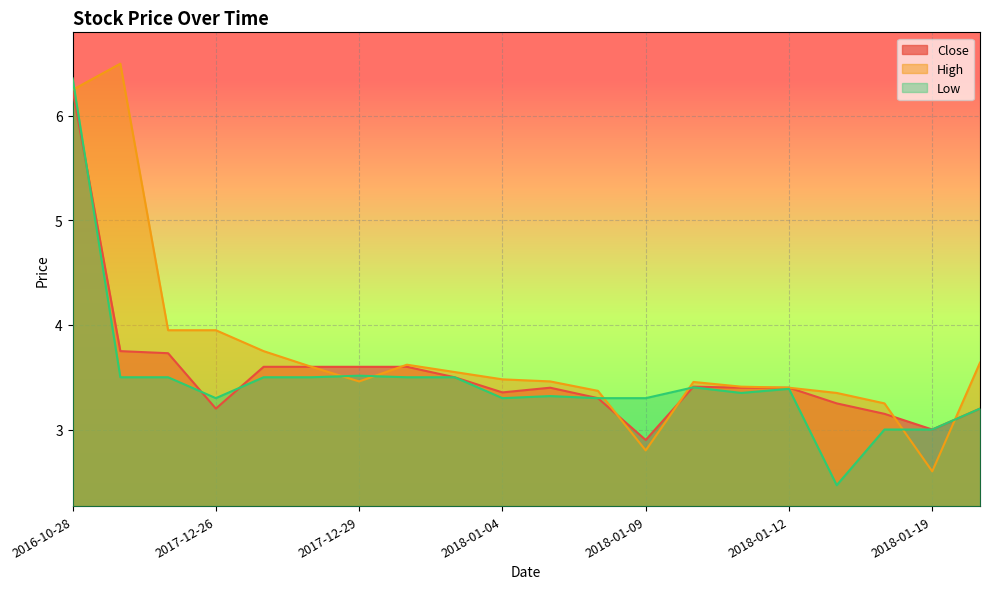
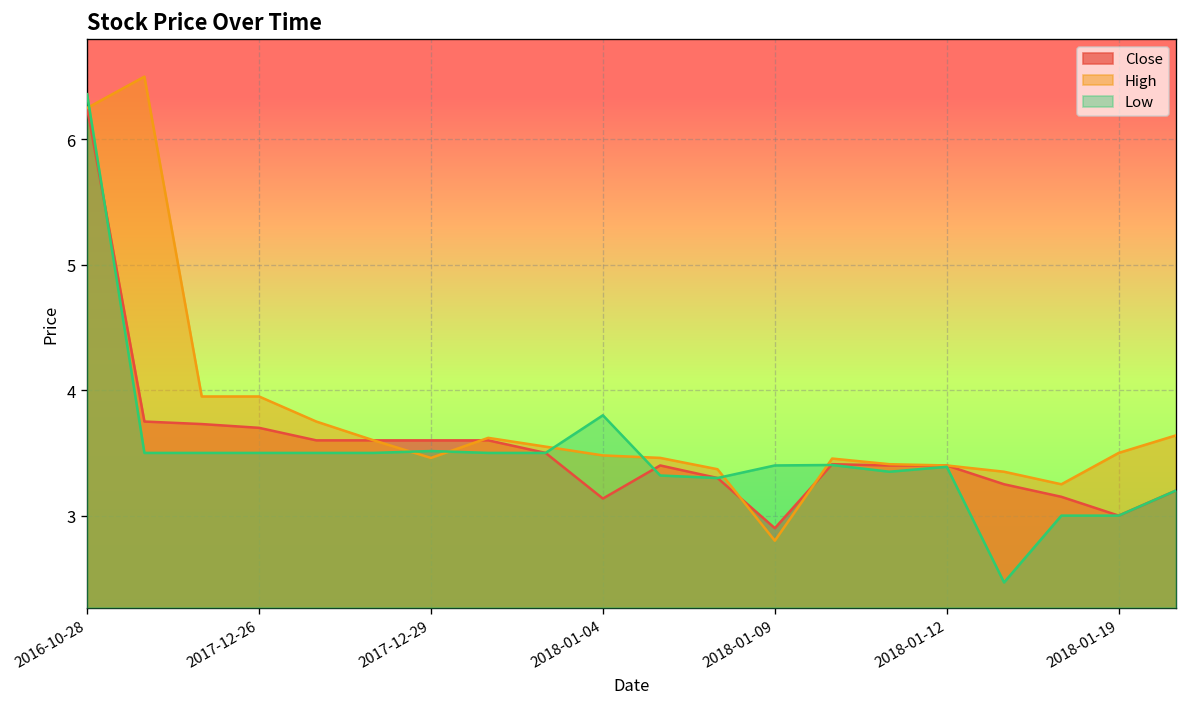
  {
    "Close": {
-     "2017-12-26": 3.2,
+     "2017-12-26": 3.7,
      "2017-12-29": 3.60,
-     "2018-01-04": 3.36,
+     "2018-01-04": 3.14,
      "2018-01-09": 2.90
    },
    "High": {
      "2017-12-26": 3.95,
      "2017-12-29": 3.46,
      "2018-01-04": 3.5,
      "2018-01-09": 2.8,
-     "2018-01-19": 2.6
+     "2018-01-19": 3.5
    },
    "Low": {
      "2016-10-28": 6.36,
-     "2017-12-26": 3.3,
+     "2017-12-26": 3.5,
      "2017-12-29": 3.5,
-     "2018-01-04": 3.3,
-     "2018-01-09": 3.3
+     "2018-01-04": 3.8,
+     "2018-01-09": 3.4
    }
  }
